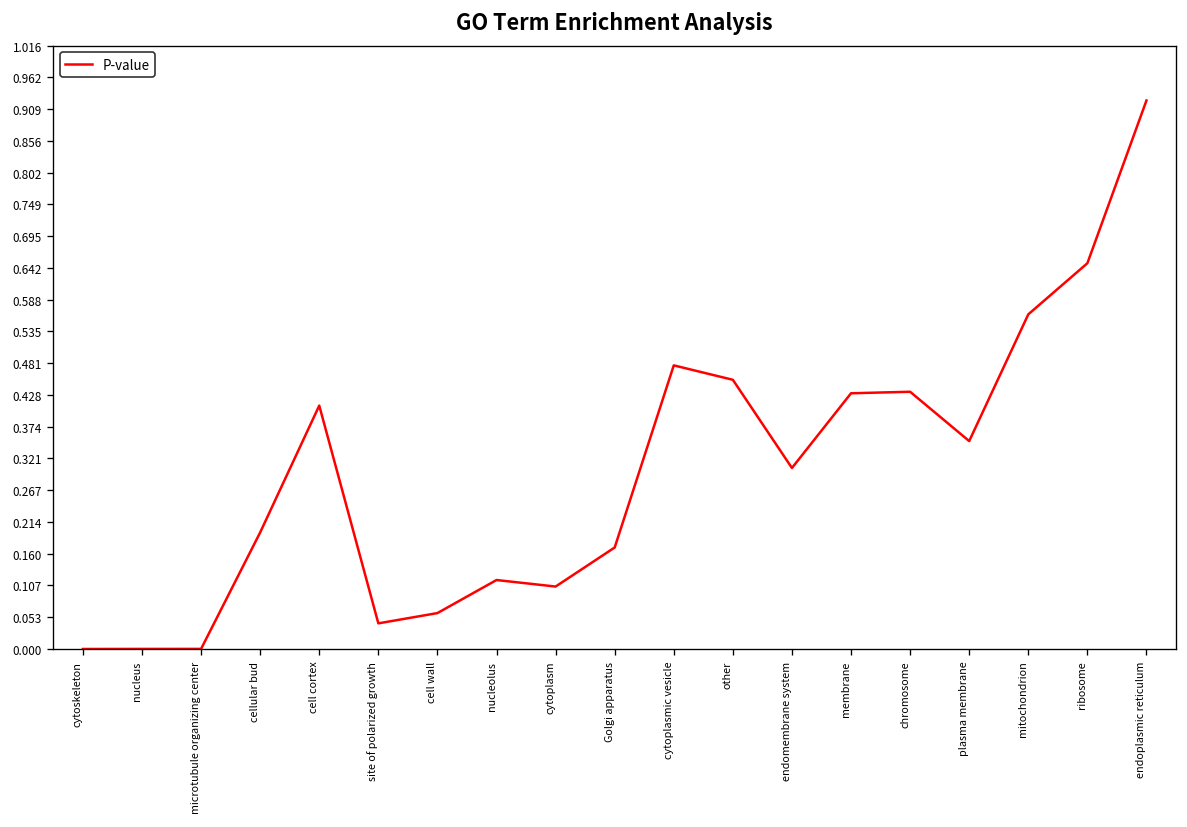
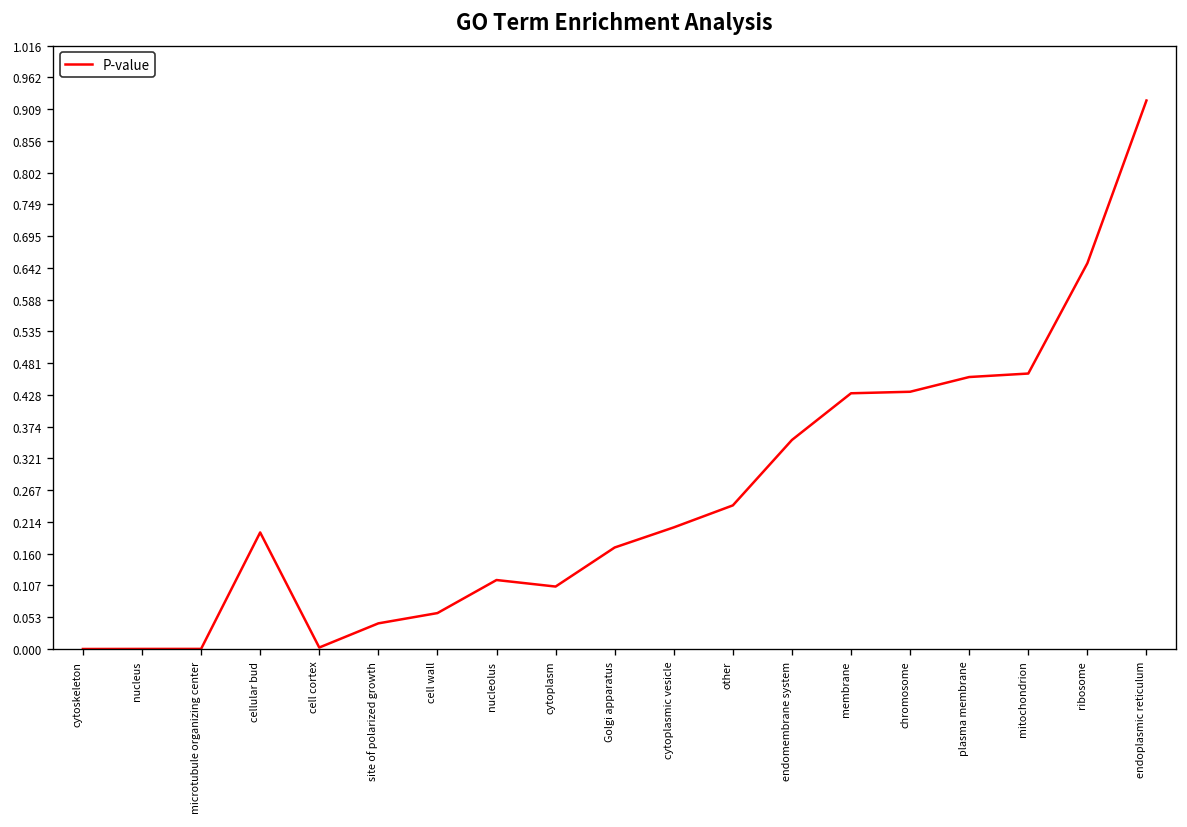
  {
    "cytoskeleton": 0.00,
    "nucleus": 0.00,
    "microtubule organizing center": 0.00,
    "cellular bud": 0.20,
-   "cell cortex": 0.41,
+   "cell cortex": 0.00,
    "site of polarized growth": 0.04,
    "cell wall": 0.06,
    "nucleolus": 0.12,
    "cytoplasm": 0.11,
    "Golgi apparatus": 0.17,
-   "cytoplasmic vesicle": 0.48,
-   "other": 0.45,
-   "endomembrane system": 0.30,
+   "cytoplasmic vesicle": 0.20,
+   "other": 0.24,
+   "endomembrane system": 0.35,
    "membrane": 0.43,
    "chromosome": 0.43,
-   "plasma membrane": 0.35,
-   "mitochondrion": 0.56,
+   "plasma membrane": 0.46,
+   "mitochondrion": 0.46,
    "ribosome": 0.65,
    "endoplasmic reticulum": 0.92
  }
